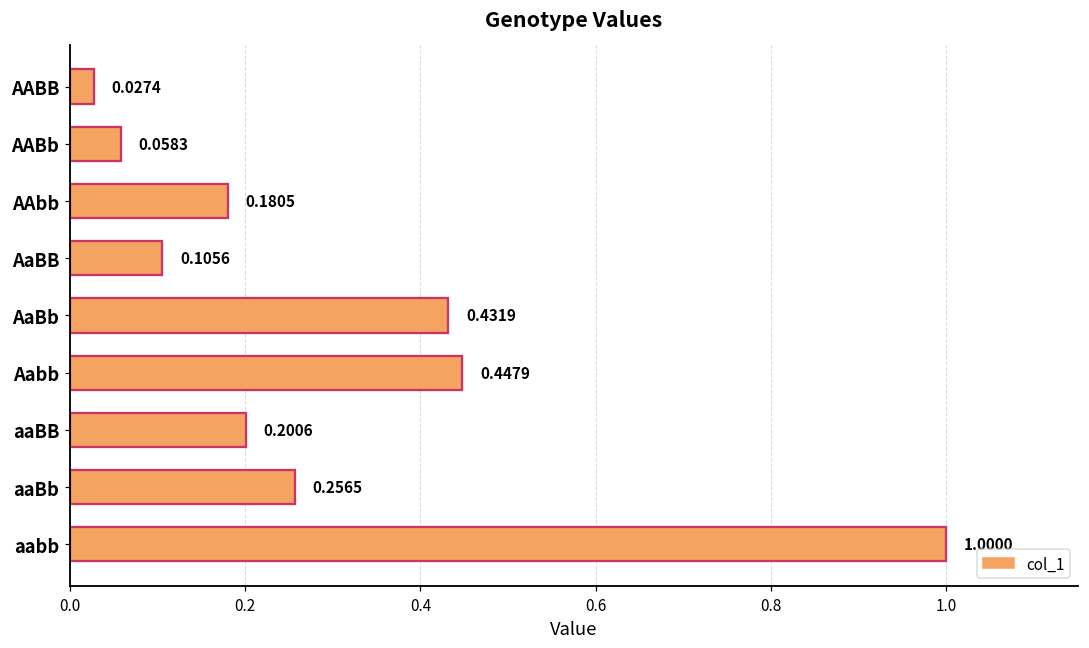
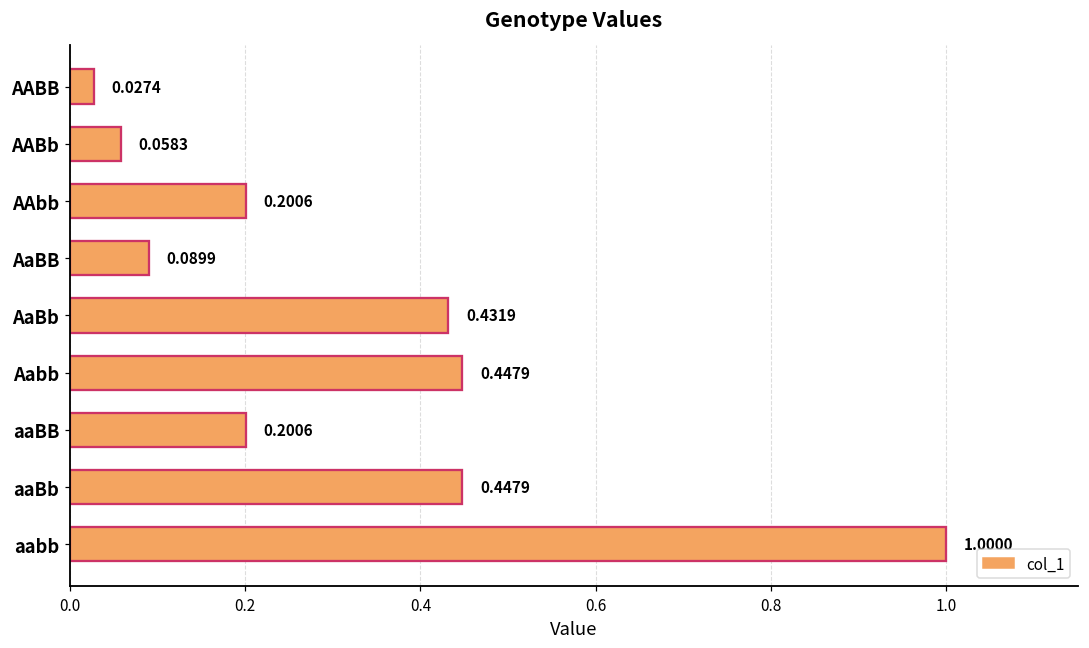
  {
    "AABB": 0.0274,
    "AABb": 0.0583,
-   "AAbb": 0.1805,
-   "AaBB": 0.1056,
+   "AAbb": 0.2006,
+   "AaBB": 0.0899,
    "AaBb": 0.4319,
    "Aabb": 0.4479,
    "aaBB": 0.2006,
-   "aaBb": 0.2565
+   "aaBb": 0.4479
  }
